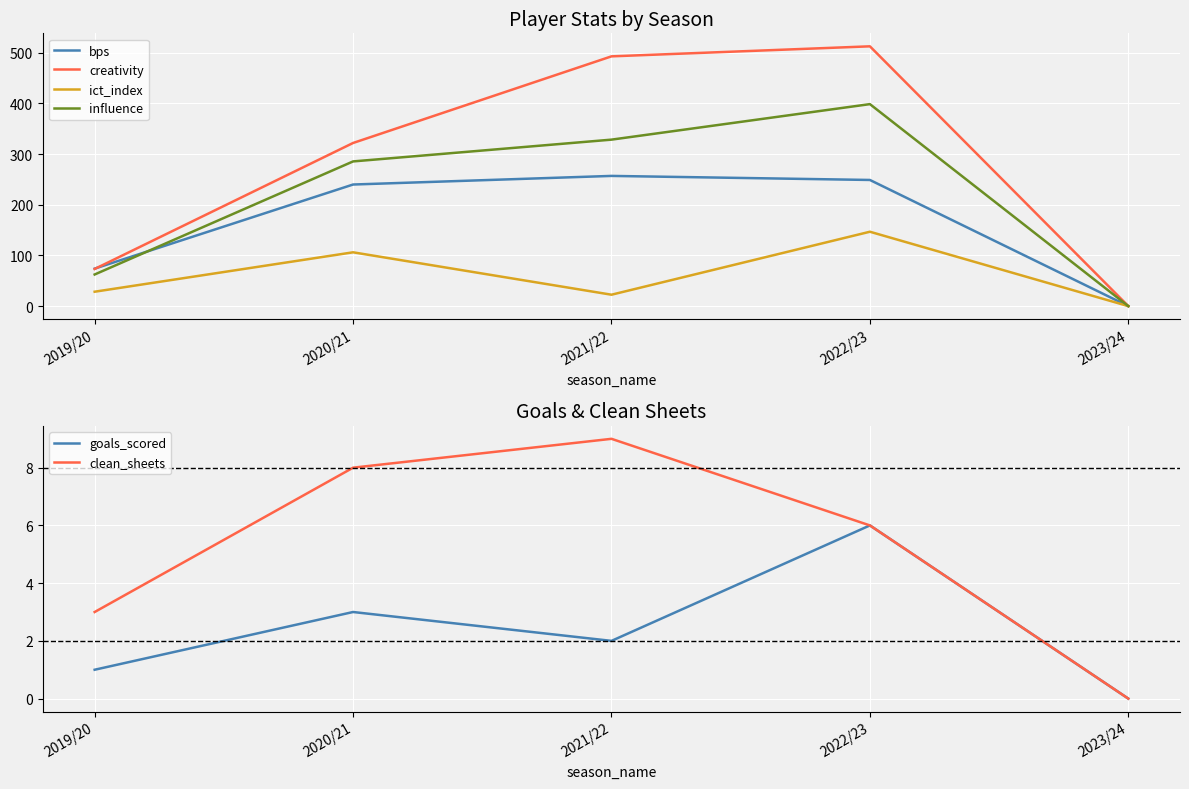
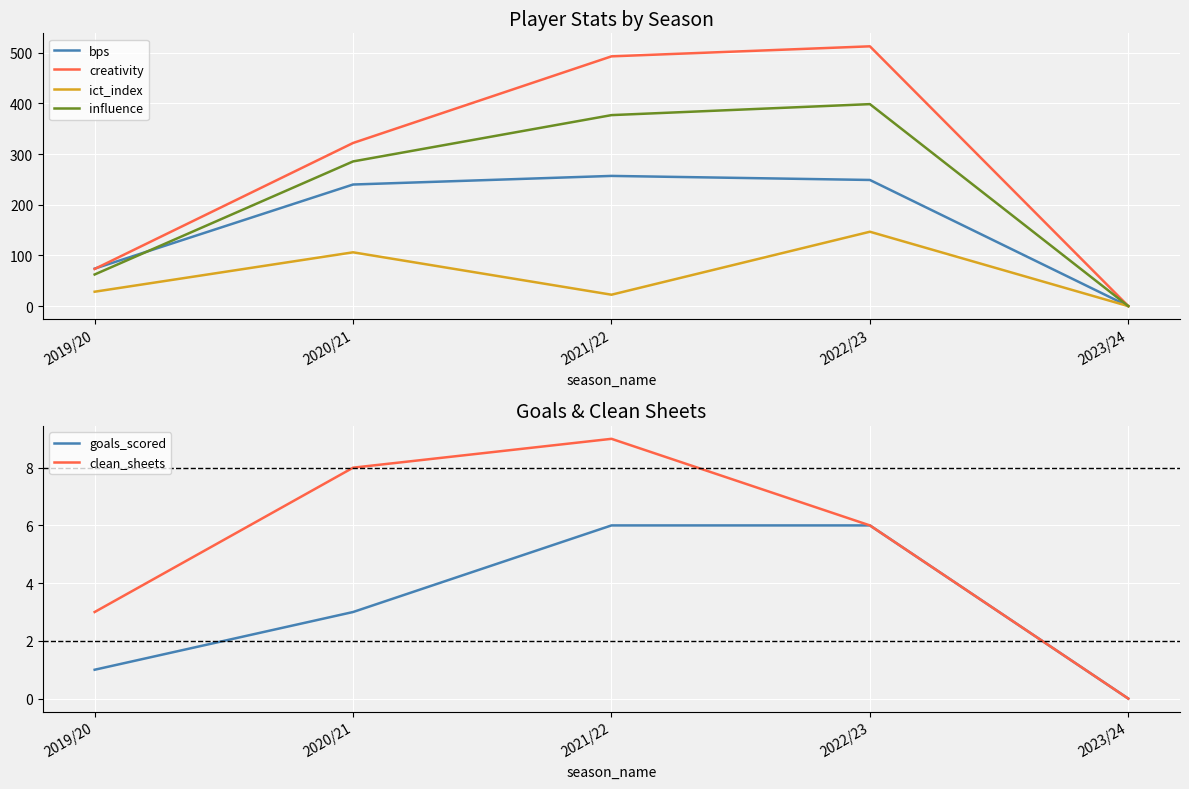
  {
    "Player Stats by Season": {
      "bps": {
        "2020/21": 240,
        "2021/22": 260,
        "2022/23": 250
      },
      "creativity": {
        "2020/21": 320,
        "2021/22": 490,
        "2022/23": 510
      },
      "ict_index": {
        "2019/20": 30,
        "2020/21": 110,
        "2021/22": 20,
        "2022/23": 150
      },
      "influence": {
        "2019/20": 60,
        "2020/21": 290,
-       "2021/22": 330,
+       "2021/22": 380,
        "2022/23": 400
      }
    },
    "Goals & Clean Sheets": {
      "goals_scored": {
        "2019/20": 1,
        "2020/21": 3,
-       "2021/22": 2
+       "2021/22": 6
      },
      "clean_sheets": {
        "2019/20": 3,
        "2020/21": 8,
        "2021/22": 9
      }
    }
  }
